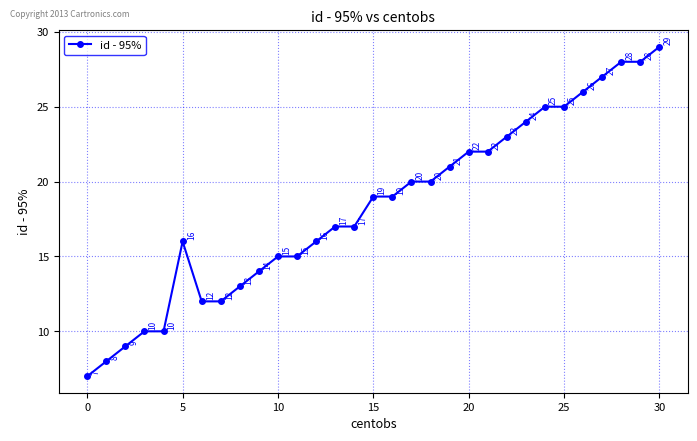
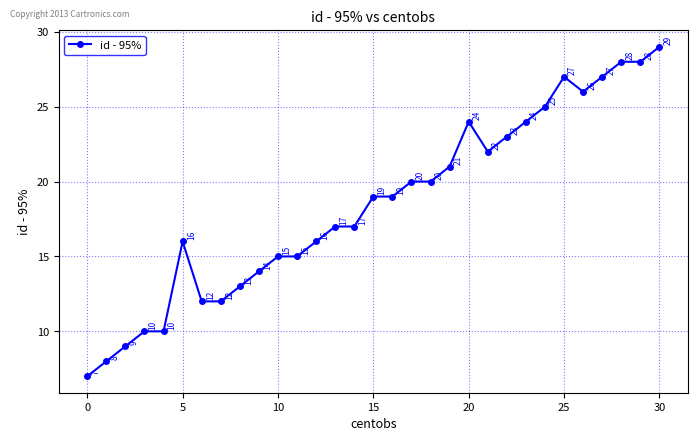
  {
    "0": 7,
    "5": 16,
    "10": 15,
    "15": 19,
-   "20": 22,
-   "25": 25,
+   "20": 24,
+   "25": 27,
    "30": 29
  }
